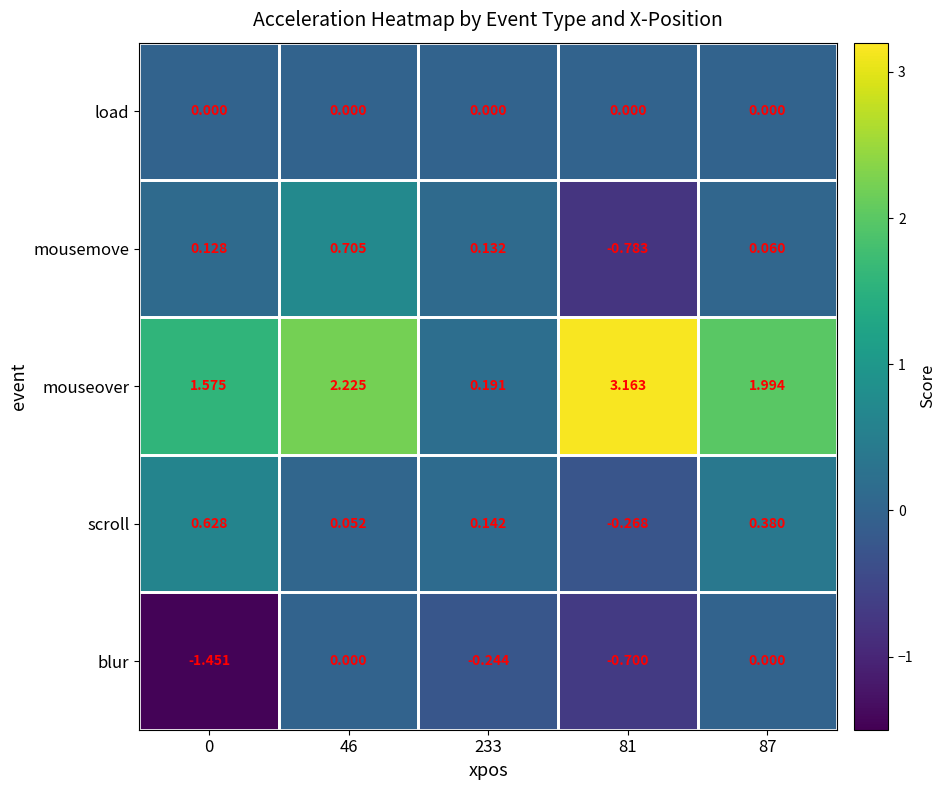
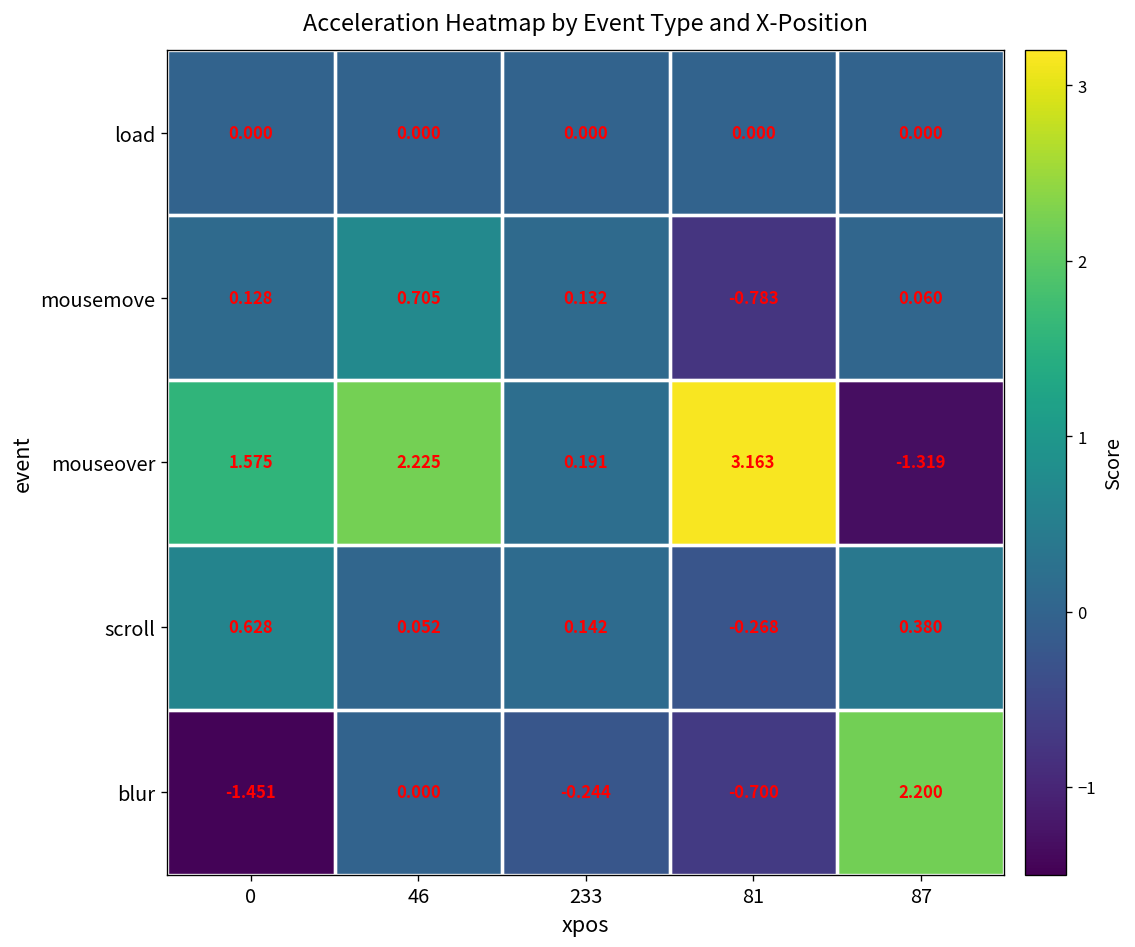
  {
    "load": {
      "0": 0.000,
      "46": 0.000,
      "233": 0.000,
      "81": 0.000,
      "87": 0.000
    },
    "mousemove": {
      "0": 0.128,
      "46": 0.705,
      "233": 0.132,
      "81": -0.783,
      "87": 0.060
    },
    "mouseover": {
      "0": 1.575,
      "46": 2.225,
      "233": 0.191,
      "81": 3.163,
-     "87": 1.994
+     "87": -1.319
    },
    "scroll": {
      "0": 0.628,
      "46": 0.052,
      "233": 0.142,
      "81": -0.268,
      "87": 0.380
    },
    "blur": {
      "0": -1.451,
      "46": 0.000,
      "233": -0.244,
      "81": -0.700,
-     "87": 0.000
+     "87": 2.200
    }
  }
